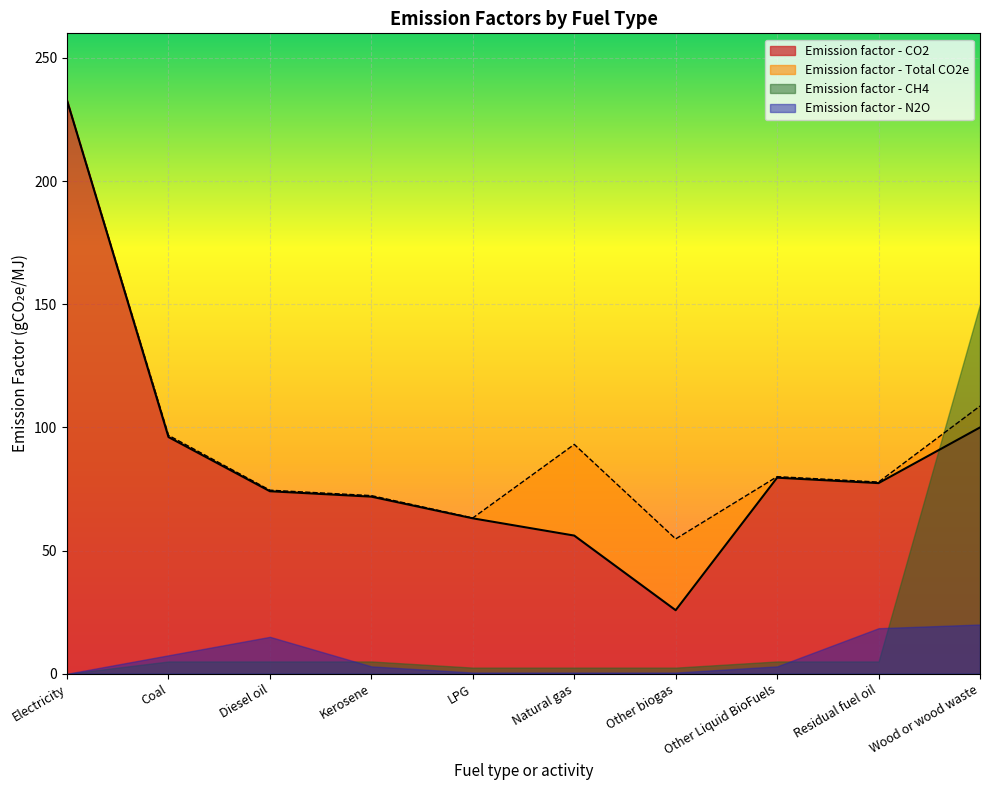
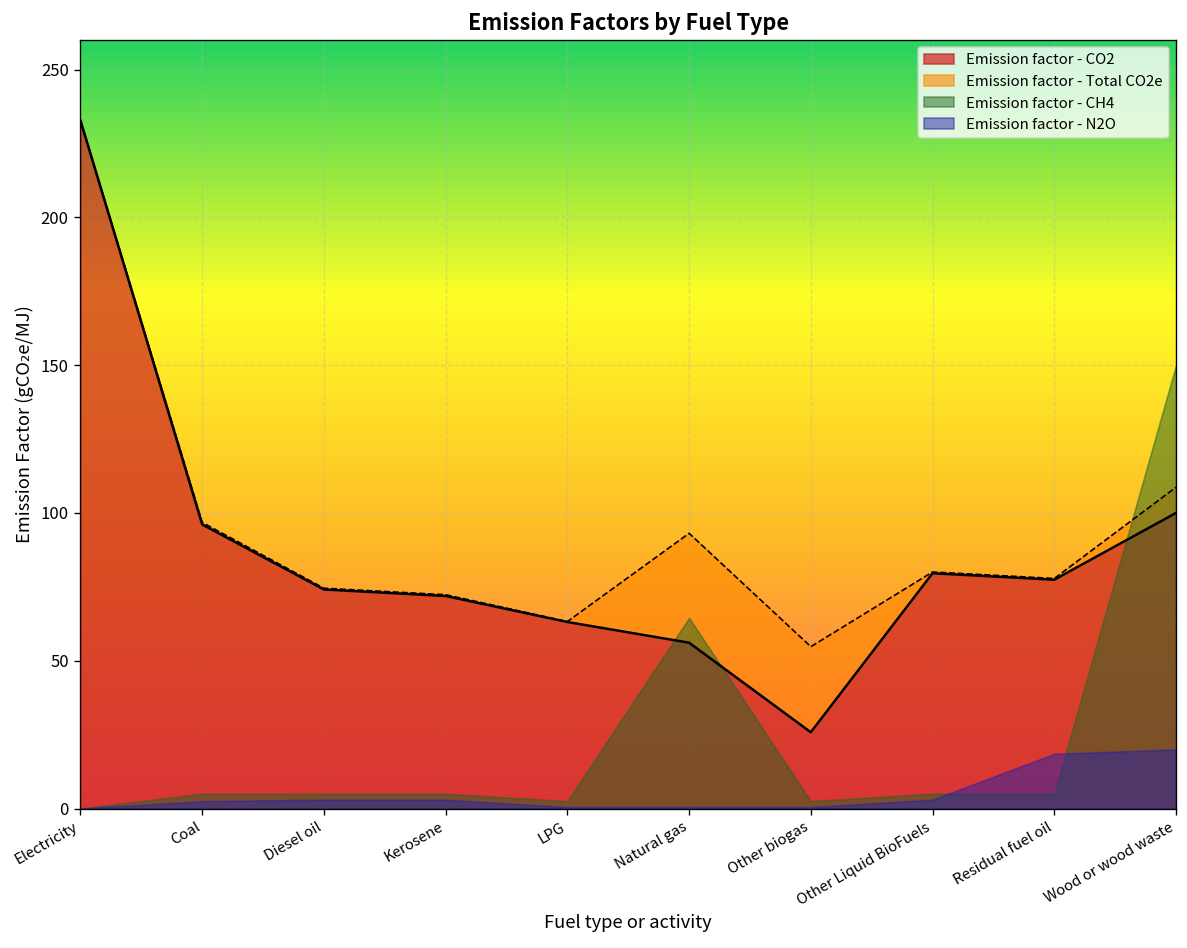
  {
    "Emission factor - CO2": {
      "Natural gas": 56,
      "Other biogas": 26,
      "Wood or wood waste": 100
    },
    "Emission factor - Total CO2e": {
      "Natural gas": 93,
      "Other biogas": 55,
      "Wood or wood waste": 109
    },
    "Emission factor - CH4": {
      "Coal": 5,
      "Diesel oil": 5,
      "Kerosene": 5,
      "LPG": 3,
-     "Natural gas": 3,
+     "Natural gas": 65,
      "Other biogas": 3,
      "Other Liquid BioFuels": 5,
      "Residual fuel oil": 5,
      "Wood or wood waste": 150
    },
    "Emission factor - N2O": {
-     "Coal": 8,
-     "Diesel oil": 15,
+     "Coal": 3,
+     "Diesel oil": 3,
      "Kerosene": 3,
      "Other Liquid BioFuels": 3,
      "Residual fuel oil": 19,
      "Wood or wood waste": 20
    }
  }
